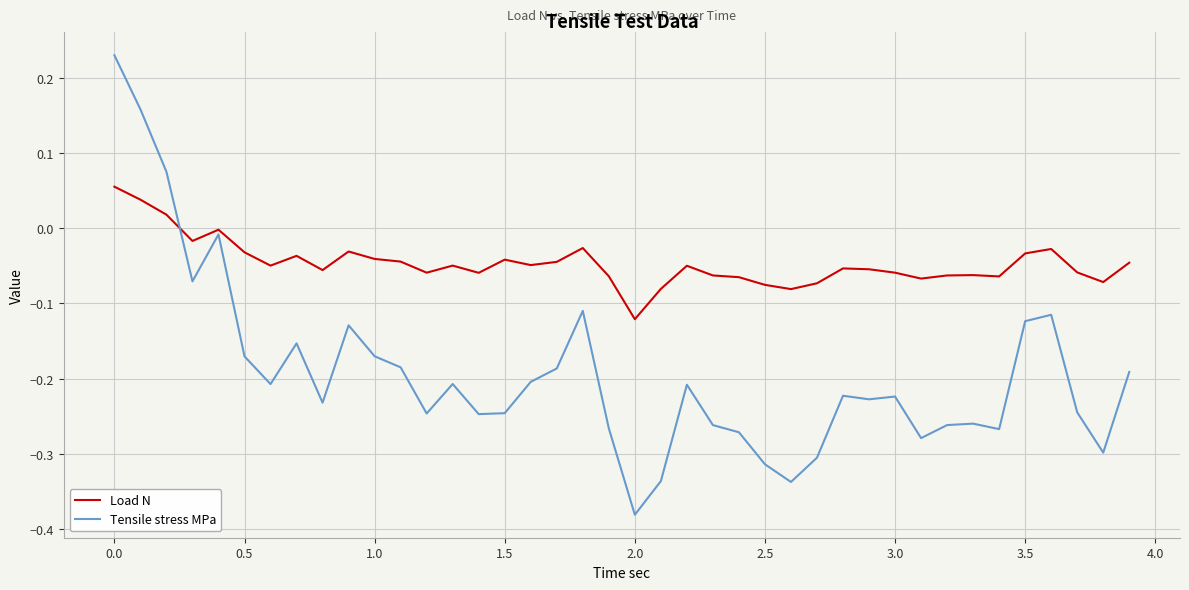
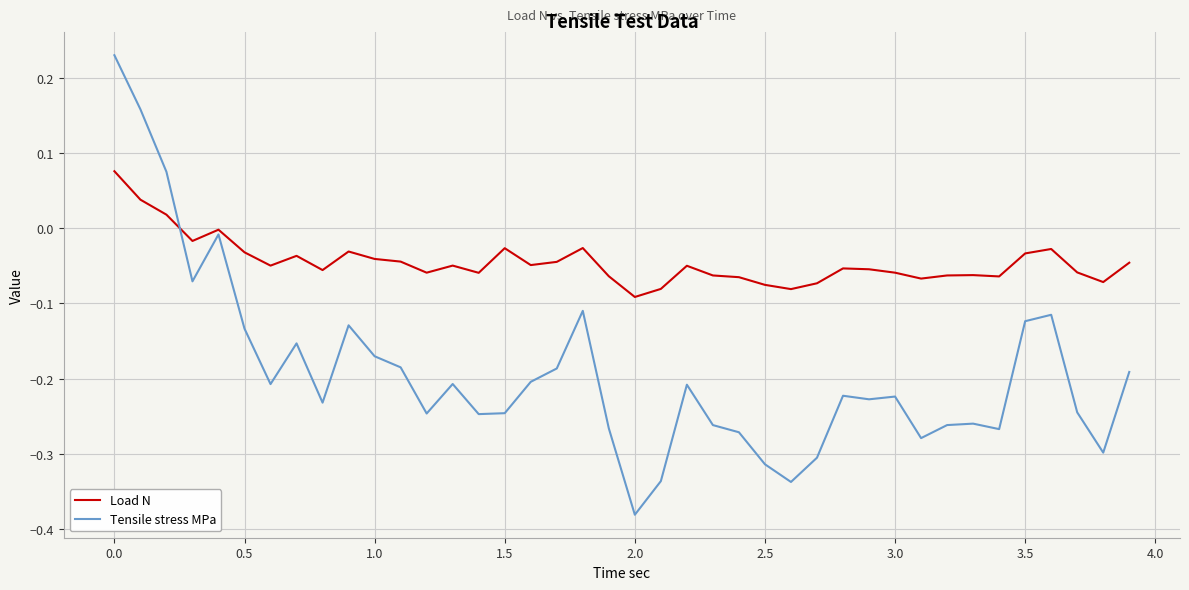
  {
    "Load N": {
-     "0.0": 0.06,
+     "0.0": 0.08,
      "0.5": -0.03,
      "1.0": -0.04,
-     "1.5": -0.04,
-     "2.0": -0.12,
+     "1.5": -0.03,
+     "2.0": -0.09,
      "2.5": -0.08,
      "3.0": -0.06,
      "3.5": -0.03
    },
    "Tensile stress MPa": {
      "0.0": 0.23,
-     "0.5": -0.17,
+     "0.5": -0.13,
      "1.0": -0.17,
      "1.5": -0.25,
      "2.0": -0.38,
      "2.5": -0.31,
      "3.0": -0.22,
      "3.5": -0.12
    }
  }
